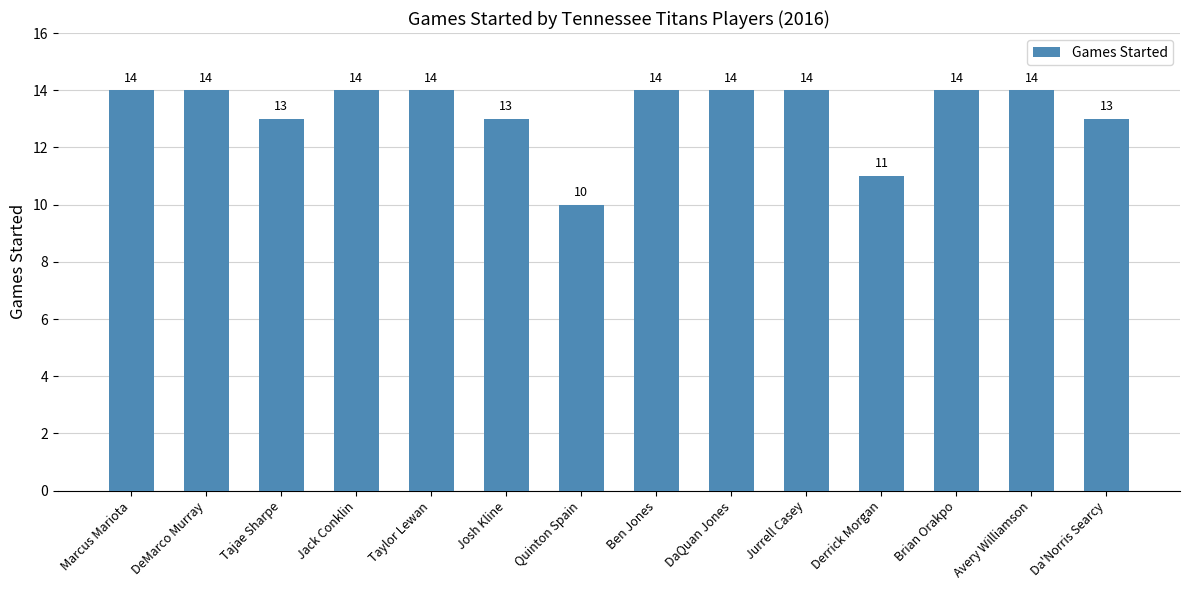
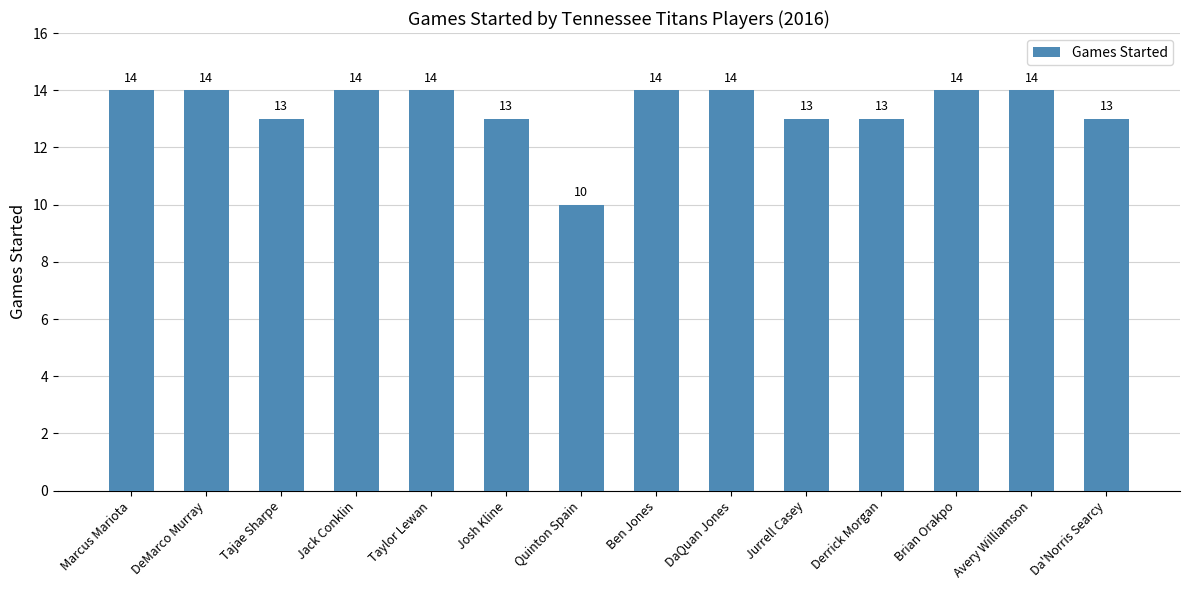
  {
    "Marcus Mariota": 14,
    "DeMarco Murray": 14,
    "Tajae Sharpe": 13,
    "Jack Conklin": 14,
    "Taylor Lewan": 14,
    "Josh Kline": 13,
    "Quinton Spain": 10,
    "Ben Jones": 14,
    "DaQuan Jones": 14,
-   "Jurrell Casey": 14,
-   "Derrick Morgan": 11,
+   "Jurrell Casey": 13,
+   "Derrick Morgan": 13,
    "Brian Orakpo": 14,
    "Avery Williamson": 14,
    "Da'Norris Searcy": 13
  }
